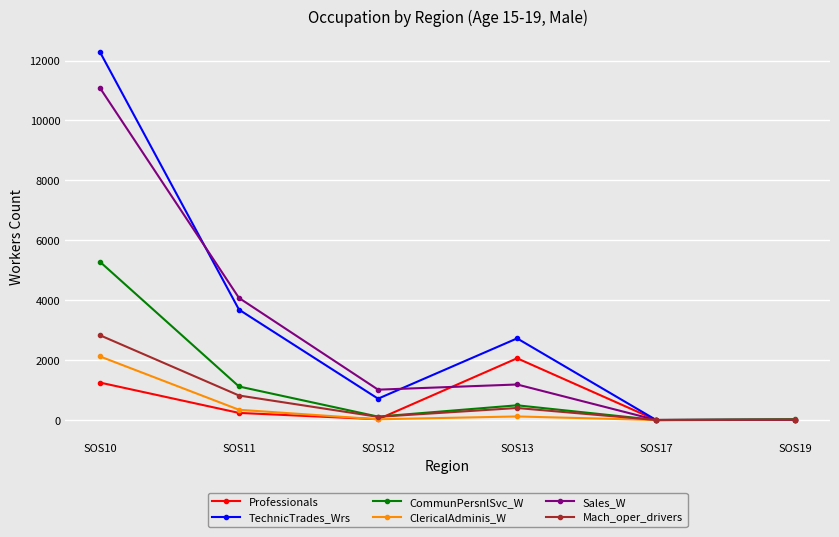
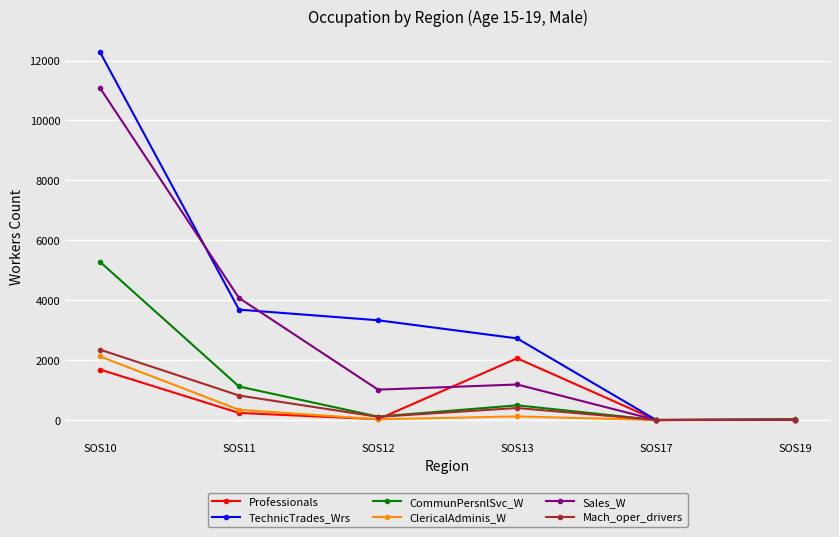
  {
    "Professionals": {
-     "SOS10": 1300,
+     "SOS10": 1700,
      "SOS11": 200,
      "SOS13": 2100
    },
    "TechnicTrades_Wrs": {
      "SOS10": 12300,
      "SOS11": 3700,
-     "SOS12": 700,
+     "SOS12": 3300,
      "SOS13": 2700
    },
    "CommunPersnlSvc_W": {
      "SOS10": 5300,
      "SOS11": 1100,
      "SOS13": 500
    },
    "ClericalAdminis_W": {
      "SOS10": 2100,
      "SOS11": 300,
      "SOS13": 100
    },
    "Sales_W": {
      "SOS10": 11100,
      "SOS11": 4100,
      "SOS12": 1000,
      "SOS13": 1200
    },
    "Mach_oper_drivers": {
-     "SOS10": 2800,
+     "SOS10": 2400,
      "SOS11": 800,
      "SOS13": 400
    }
  }
